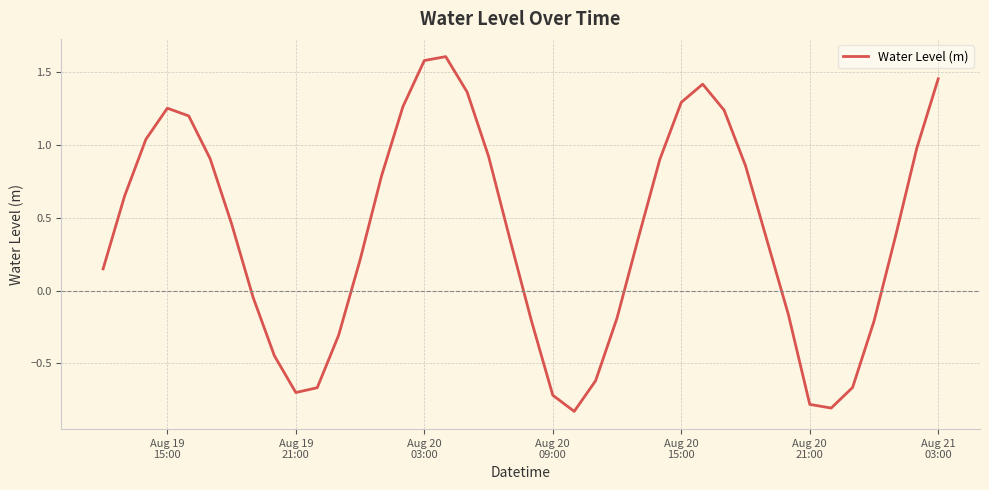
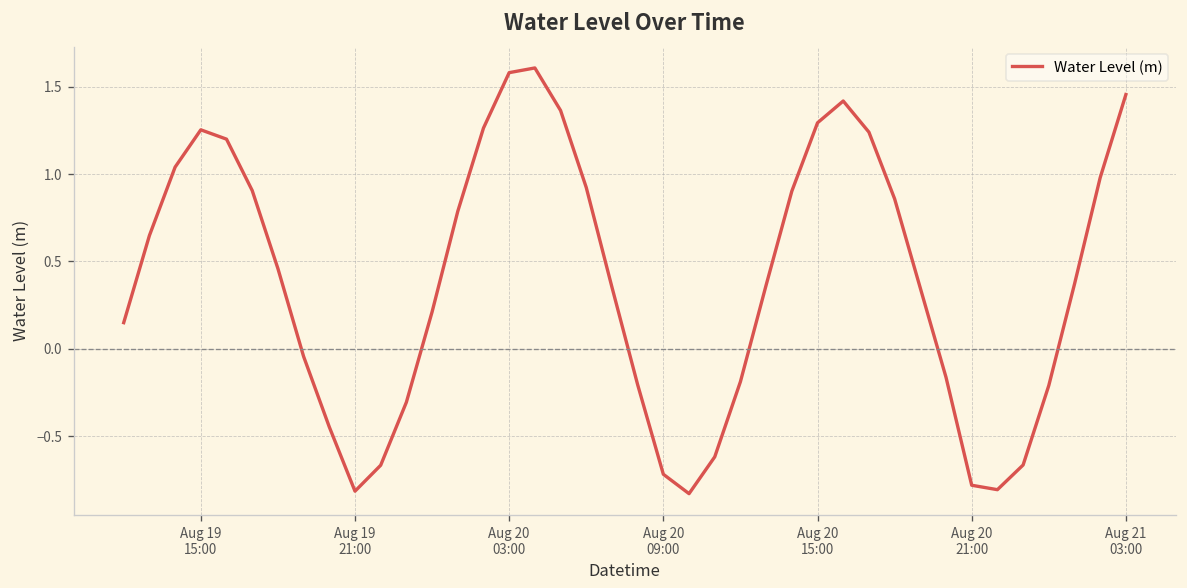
  {
    "Aug 19 15:00": 1.25,
-   "Aug 19 21:00": -0.70,
+   "Aug 19 21:00": -0.82,
    "Aug 20 03:00": 1.58,
    "Aug 20 09:00": -0.72,
    "Aug 20 15:00": 1.29,
    "Aug 20 21:00": -0.78,
    "Aug 21 03:00": 1.46
  }
